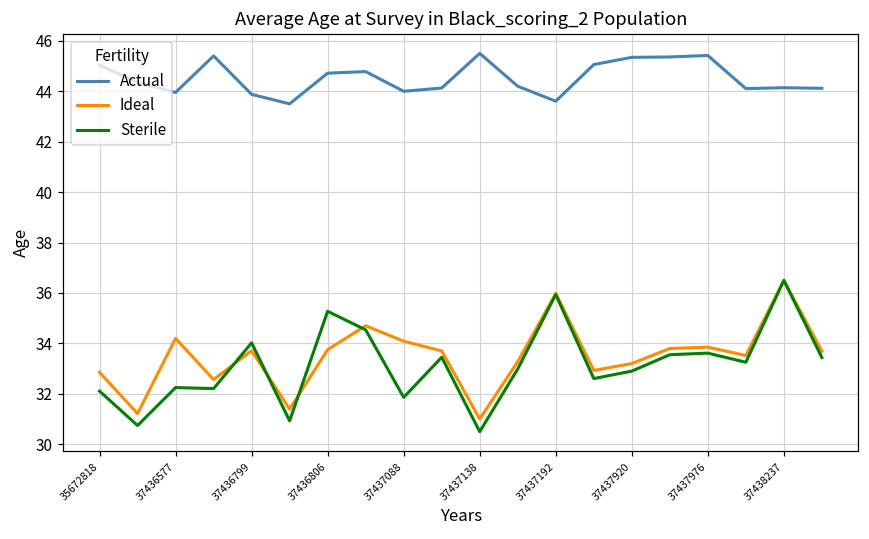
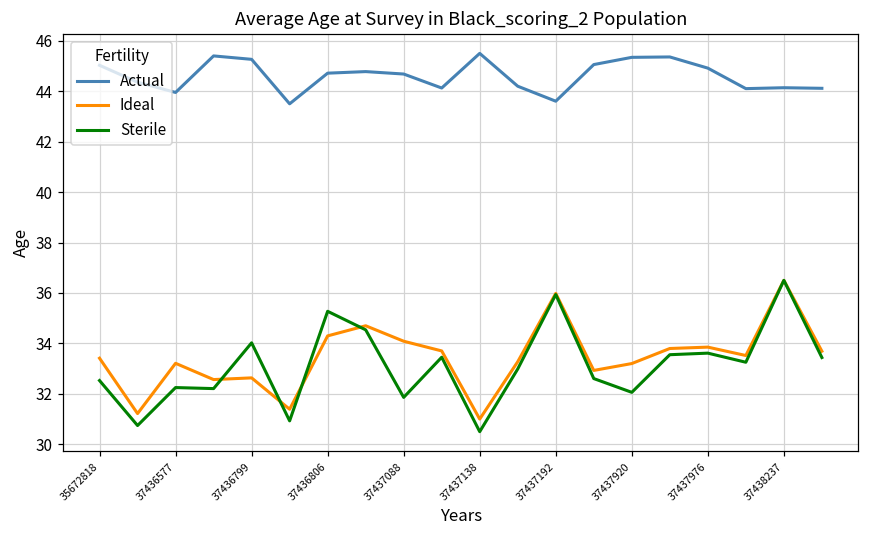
  {
    "Actual": {
      "37436577": 44.0,
-     "37436799": 43.9,
+     "37436799": 45.3,
      "37436806": 44.7,
-     "37437088": 44.0,
+     "37437088": 44.7,
      "37437138": 45.5,
      "37437192": 43.6,
      "37437920": 45.3,
-     "37437976": 45.4,
+     "37437976": 44.9,
      "37438237": 44.1
    },
    "Ideal": {
-     "35672818": 32.9,
-     "37436577": 34.2,
-     "37436799": 33.7,
-     "37436806": 33.8,
+     "35672818": 33.4,
+     "37436577": 33.2,
+     "37436799": 32.6,
+     "37436806": 34.3,
      "37437088": 34.1,
      "37437138": 31.0,
      "37437920": 33.2,
      "37437976": 33.9
    },
    "Sterile": {
-     "35672818": 32.1,
+     "35672818": 32.5,
      "37436577": 32.2,
      "37436799": 34.0,
      "37436806": 35.3,
      "37437088": 31.9,
      "37437138": 30.5,
-     "37437920": 32.9,
+     "37437920": 32.1,
      "37437976": 33.6
    }
  }
